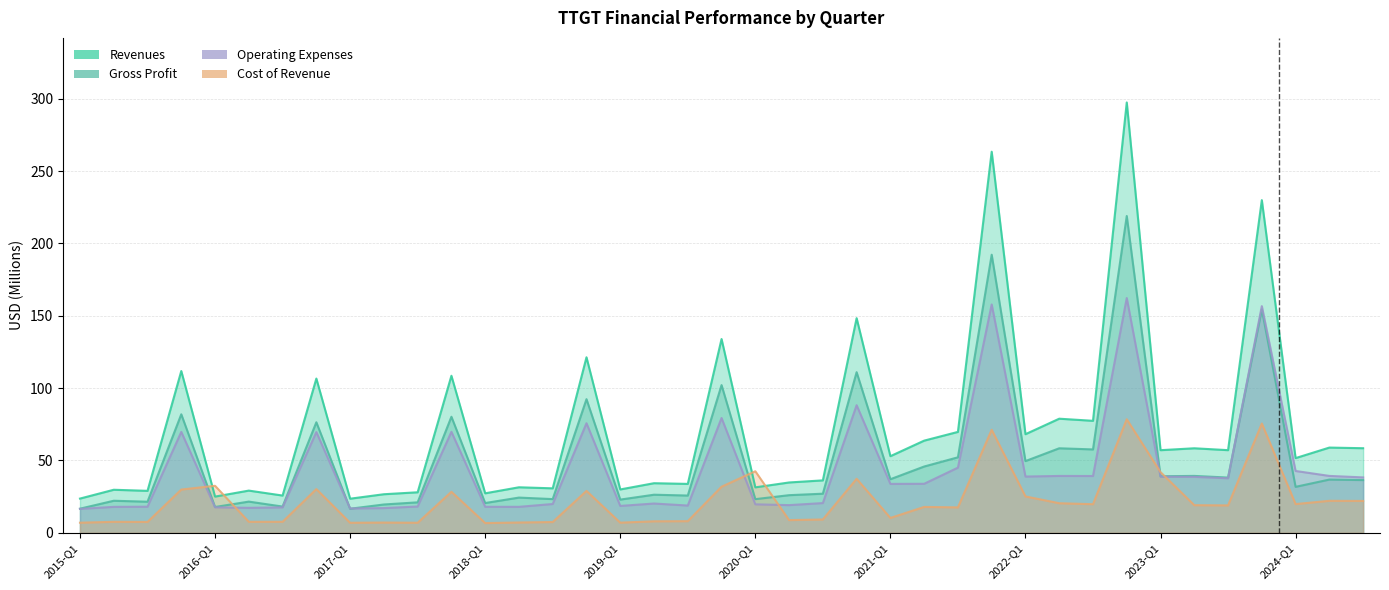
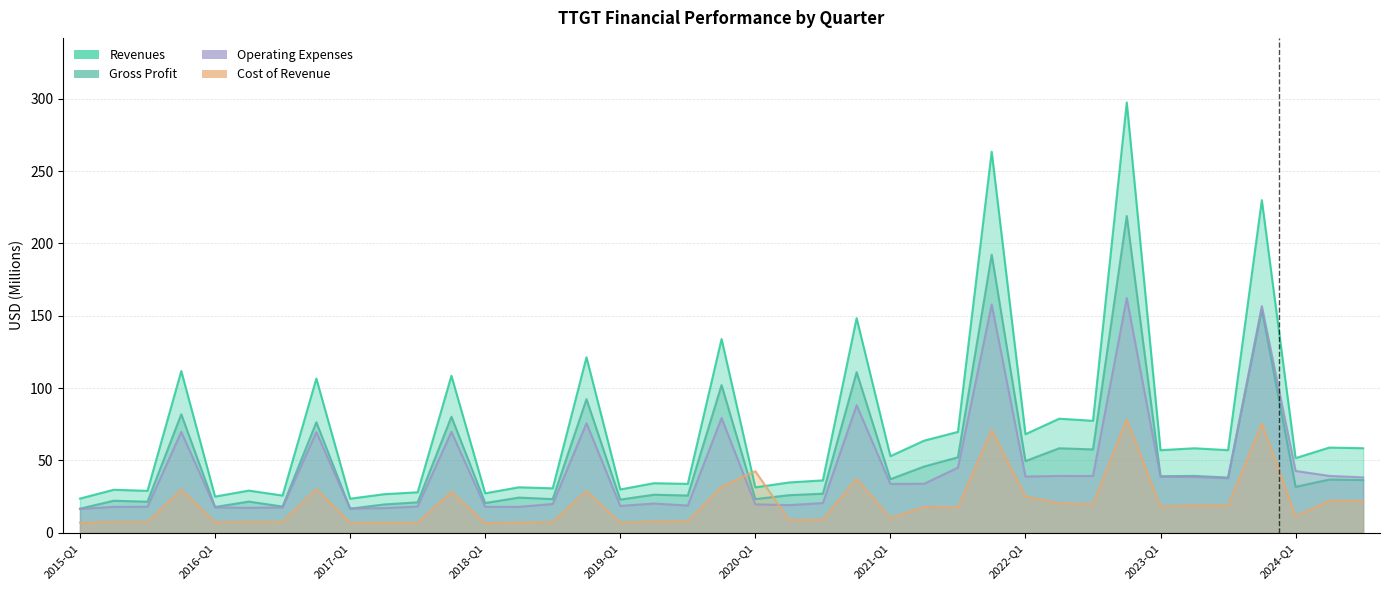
  {
    "Cost of Revenue": {
      "2015-Q1": 7,
-     "2016-Q1": 32,
+     "2016-Q1": 7,
      "2017-Q1": 7,
      "2018-Q1": 7,
      "2019-Q1": 7,
      "2020-Q1": 43,
      "2021-Q1": 10,
      "2022-Q1": 25,
-     "2023-Q1": 42,
-     "2024-Q1": 20
+     "2023-Q1": 18,
+     "2024-Q1": 12
    }
  }
